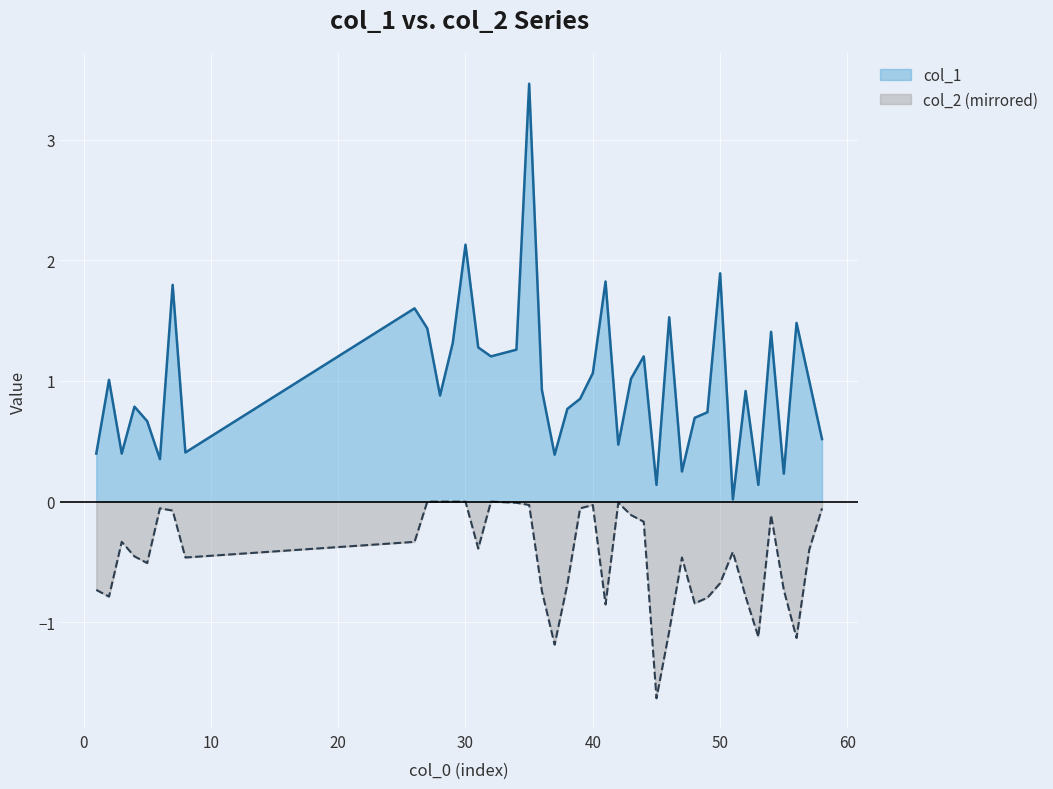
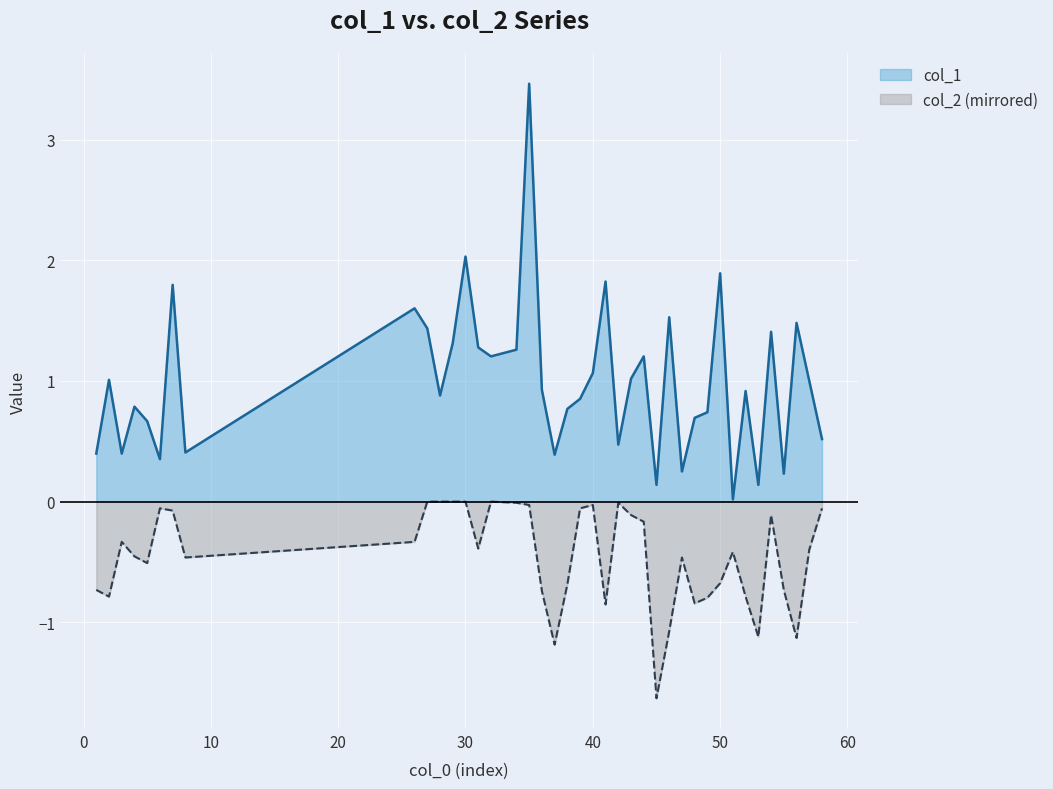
  {
    "col_1": {
-     "30": 2.13,
+     "30": 2.03,
      "40": 1.06,
      "50": 1.89
    }
  }
